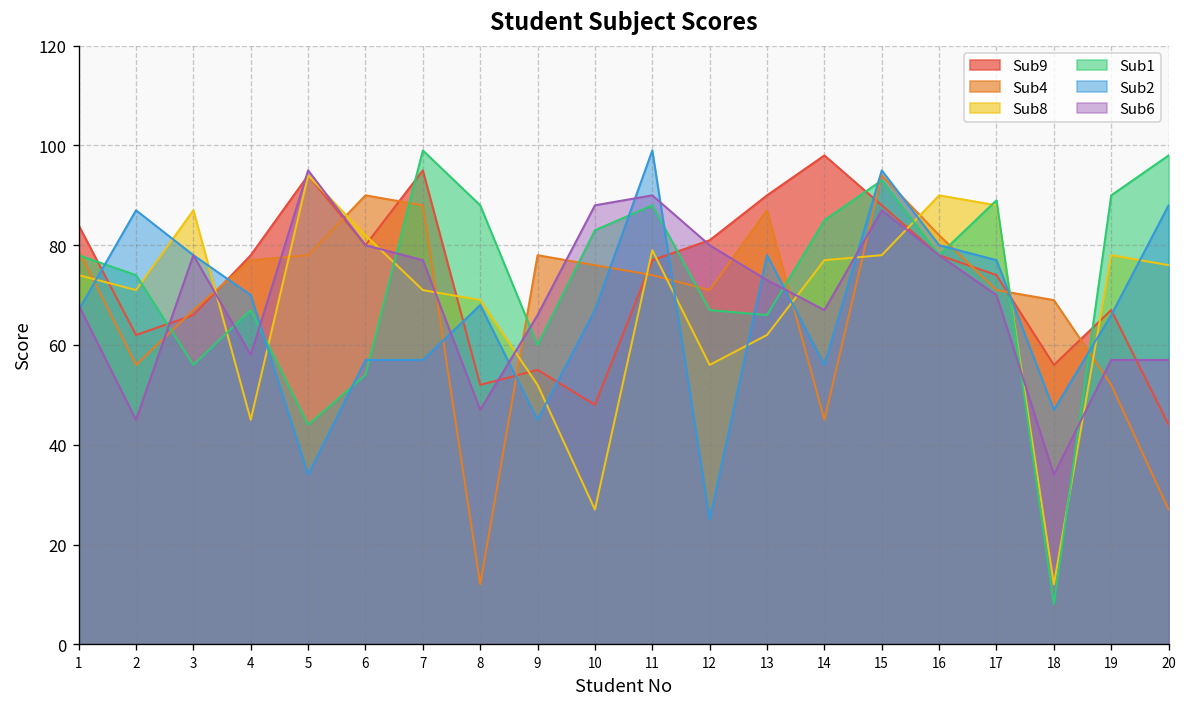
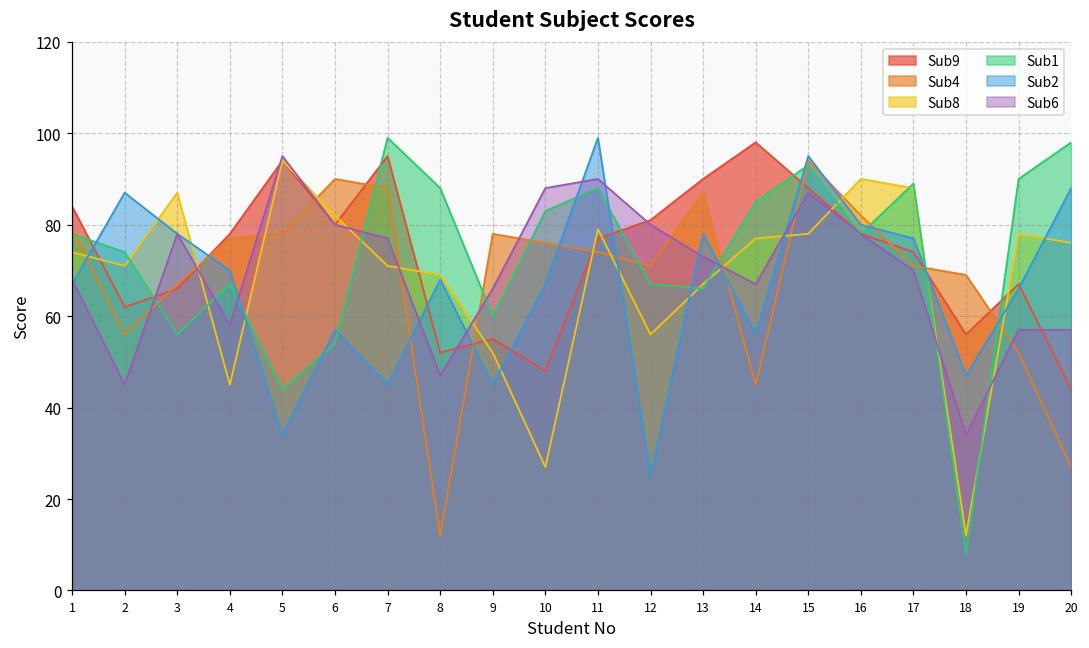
  {
    "Sub8": {
      "1": 74,
      "2": 71,
      "3": 87,
      "4": 45,
      "6": 82,
      "7": 71,
      "8": 69,
      "9": 52,
      "10": 27,
      "11": 79,
      "12": 56,
-     "13": 62,
+     "13": 67,
      "14": 77,
      "15": 78,
      "16": 90,
      "17": 88,
      "18": 12,
      "19": 78,
      "20": 76
    },
    "Sub1": {
      "1": 78,
      "2": 74,
      "3": 56,
      "4": 67,
      "5": 44,
      "6": 54,
      "7": 99,
      "8": 88,
      "9": 60,
      "10": 83,
      "11": 88,
      "12": 67,
      "13": 66,
      "14": 85,
      "15": 93,
      "17": 89,
      "18": 8,
      "19": 90,
      "20": 98
    },
    "Sub2": {
      "1": 67,
      "2": 87,
      "4": 70,
      "5": 34,
      "6": 57,
-     "7": 57,
+     "7": 45,
      "8": 68,
      "9": 45,
      "10": 67,
      "11": 99,
      "12": 25,
      "13": 78,
      "14": 56,
      "15": 95,
      "16": 80,
      "17": 77,
      "18": 47,
      "19": 66,
      "20": 88
    },
    "Sub6": {
      "1": 68,
      "2": 45,
      "4": 58,
      "5": 95,
      "7": 77,
      "8": 47,
      "9": 66,
      "10": 88,
      "11": 90,
      "12": 80,
      "13": 73,
      "14": 67,
      "15": 87,
      "17": 70,
      "18": 34,
      "19": 57,
      "20": 57
    }
  }
